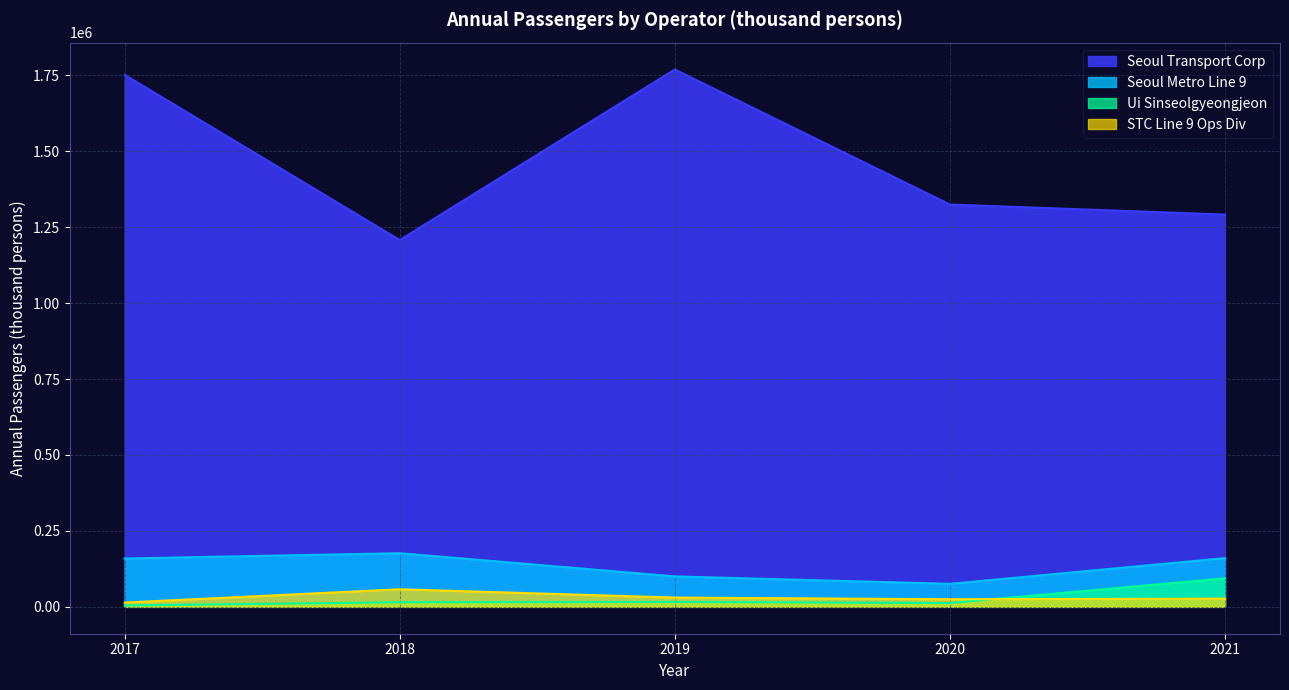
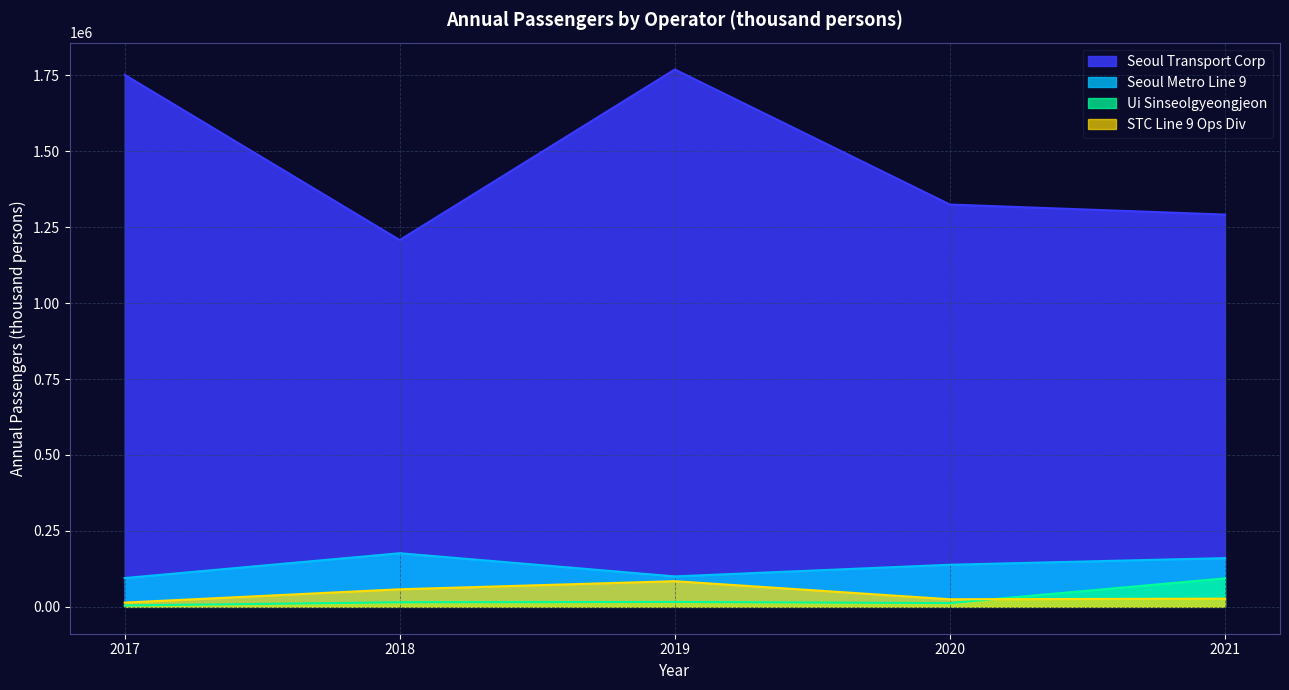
  {
    "Seoul Transport Corp": {
      "2017": 1750000,
      "2018": 1210000,
      "2019": 1770000,
      "2020": 1320000,
      "2021": 1290000
    },
    "Seoul Metro Line 9": {
-     "2017": 160000,
+     "2017": 90000,
      "2018": 180000,
      "2019": 100000,
-     "2020": 80000,
+     "2020": 140000,
      "2021": 160000
    },
    "Ui Sinseolgyeongjeon": {
      "2017": 0,
      "2018": 20000,
      "2019": 20000,
      "2020": 10000,
      "2021": 90000
    },
    "STC Line 9 Ops Div": {
      "2017": 10000,
      "2018": 60000,
-     "2019": 30000,
+     "2019": 80000,
      "2020": 30000,
      "2021": 30000
    }
  }
